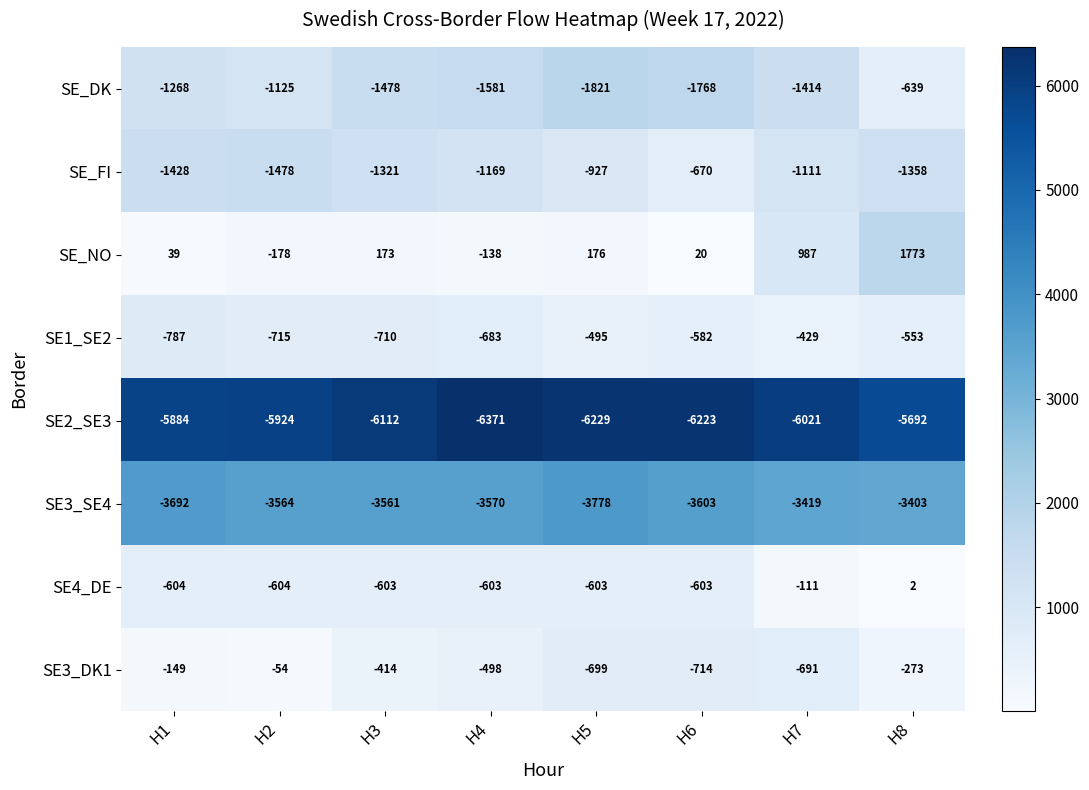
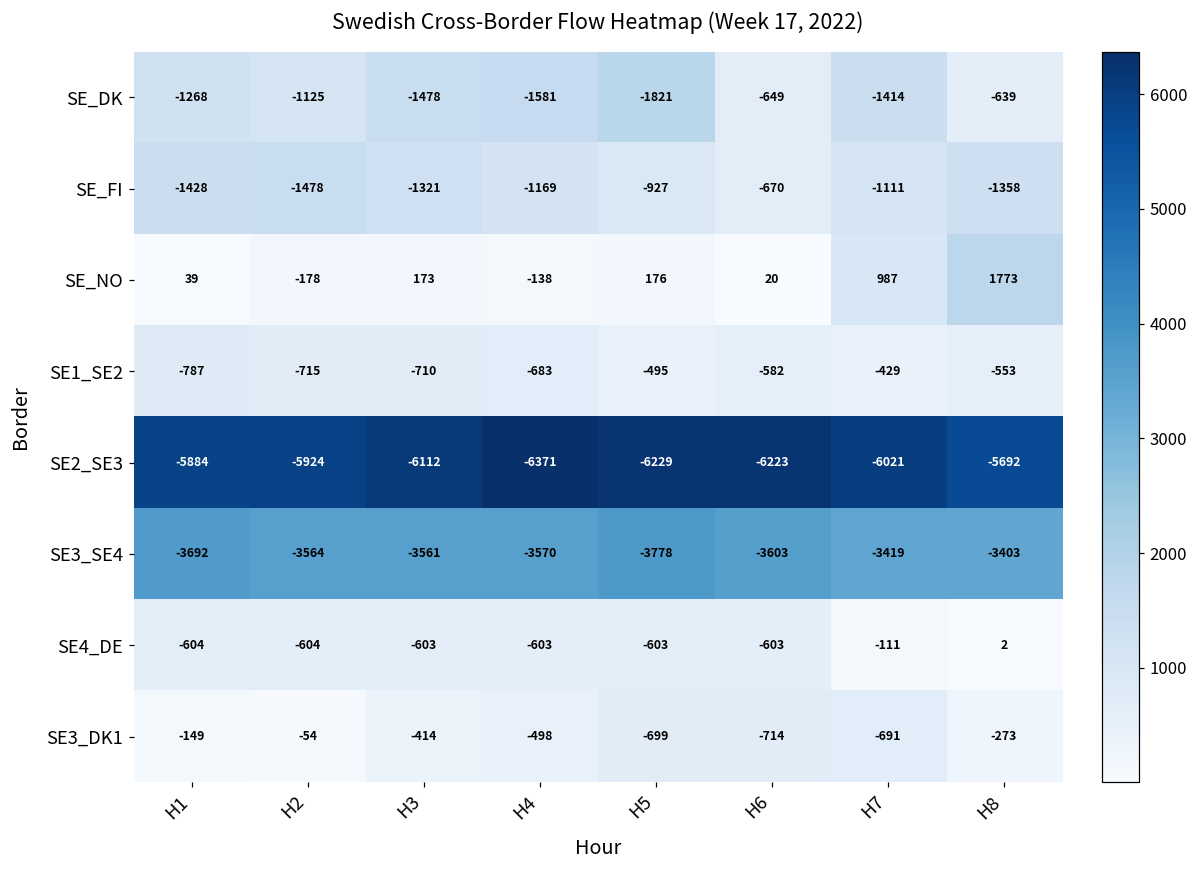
  {
    "SE_DK": {
      "H1": -1268,
      "H2": -1125,
      "H3": -1478,
      "H4": -1581,
      "H5": -1821,
-     "H6": -1768,
+     "H6": -649,
      "H7": -1414,
      "H8": -639
    },
    "SE_FI": {
      "H1": -1428,
      "H2": -1478,
      "H3": -1321,
      "H4": -1169,
      "H5": -927,
      "H6": -670,
      "H7": -1111,
      "H8": -1358
    },
    "SE_NO": {
      "H1": 39,
      "H2": -178,
      "H3": 173,
      "H4": -138,
      "H5": 176,
      "H6": 20,
      "H7": 987,
      "H8": 1773
    },
    "SE1_SE2": {
      "H1": -787,
      "H2": -715,
      "H3": -710,
      "H4": -683,
      "H5": -495,
      "H6": -582,
      "H7": -429,
      "H8": -553
    },
    "SE2_SE3": {
      "H1": -5884,
      "H2": -5924,
      "H3": -6112,
      "H4": -6371,
      "H5": -6229,
      "H6": -6223,
      "H7": -6021,
      "H8": -5692
    },
    "SE3_SE4": {
      "H1": -3692,
      "H2": -3564,
      "H3": -3561,
      "H4": -3570,
      "H5": -3778,
      "H6": -3603,
      "H7": -3419,
      "H8": -3403
    },
    "SE4_DE": {
      "H1": -604,
      "H2": -604,
      "H3": -603,
      "H4": -603,
      "H5": -603,
      "H6": -603,
      "H7": -111,
      "H8": 2
    },
    "SE3_DK1": {
      "H1": -149,
      "H2": -54,
      "H3": -414,
      "H4": -498,
      "H5": -699,
      "H6": -714,
      "H7": -691,
      "H8": -273
    }
  }
